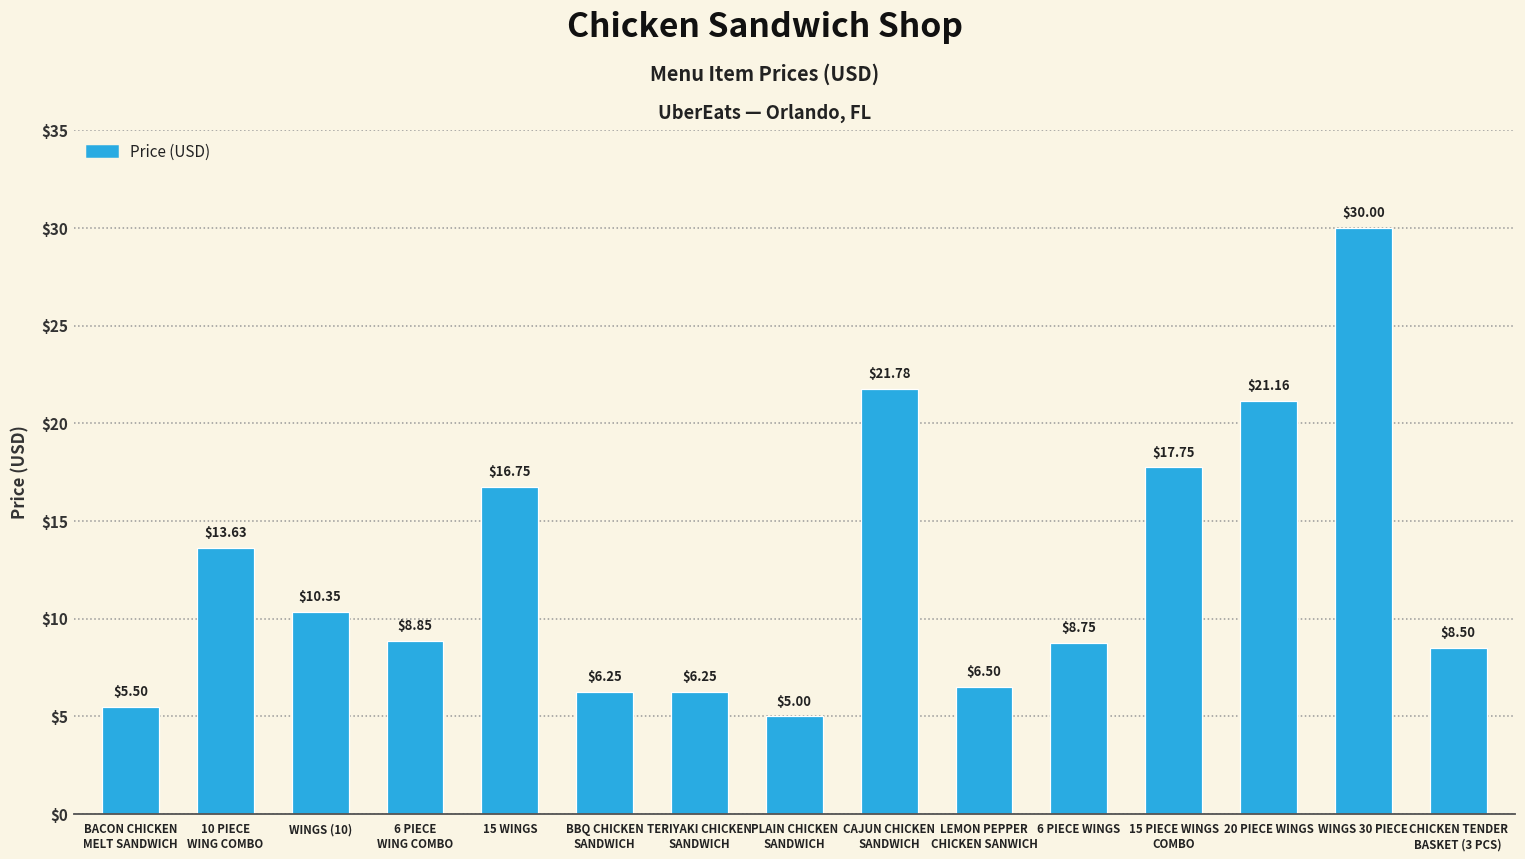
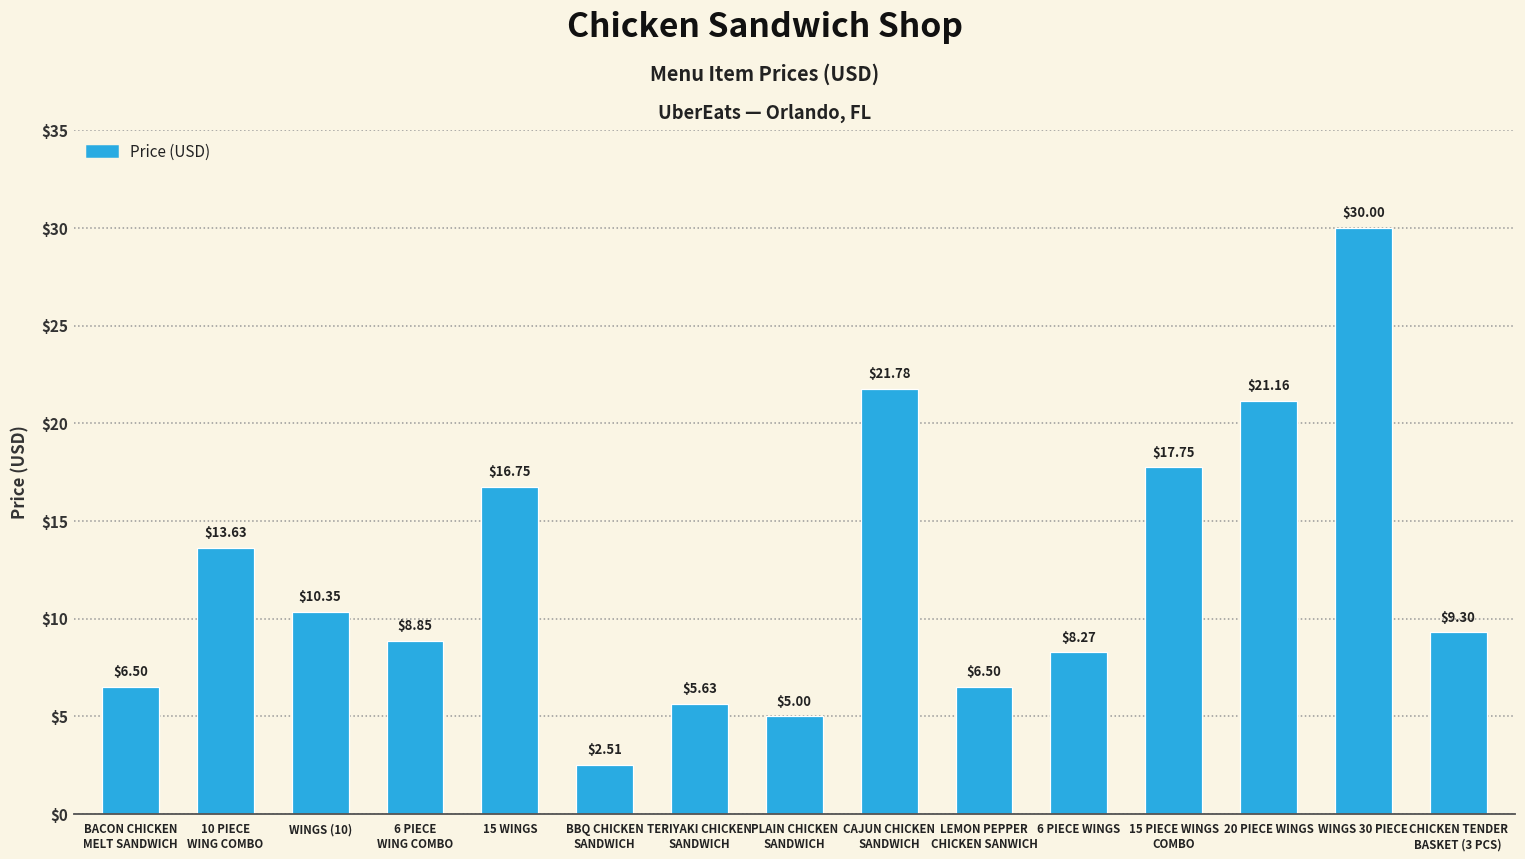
  {
-   "BACON CHICKEN MELT SANDWICH": "$5.50",
+   "BACON CHICKEN MELT SANDWICH": "$6.50",
    "10 PIECE WING COMBO": "$13.63",
    "WINGS (10)": "$10.35",
    "6 PIECE WING COMBO": "$8.85",
    "15 WINGS": "$16.75",
-   "BBQ CHICKEN SANDWICH": "$6.25",
-   "TERIYAKI CHICKEN SANDWICH": "$6.25",
+   "BBQ CHICKEN SANDWICH": "$2.51",
+   "TERIYAKI CHICKEN SANDWICH": "$5.63",
    "PLAIN CHICKEN SANDWICH": "$5.00",
    "CAJUN CHICKEN SANDWICH": "$21.78",
    "LEMON PEPPER CHICKEN SANWICH": "$6.50",
-   "6 PIECE WINGS": "$8.75",
+   "6 PIECE WINGS": "$8.27",
    "15 PIECE WINGS COMBO": "$17.75",
    "20 PIECE WINGS": "$21.16",
    "WINGS 30 PIECE": "$30.00",
-   "CHICKEN TENDER BASKET (3 PCS)": "$8.50"
+   "CHICKEN TENDER BASKET (3 PCS)": "$9.30"
  }
